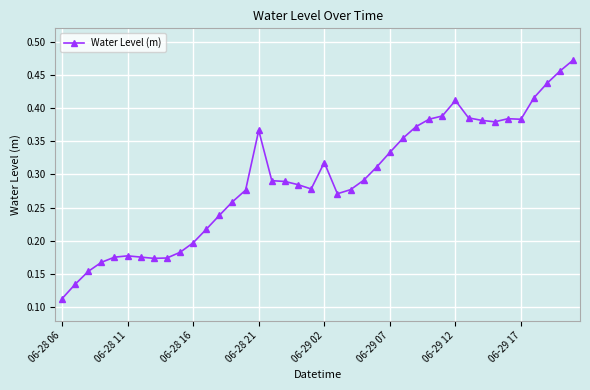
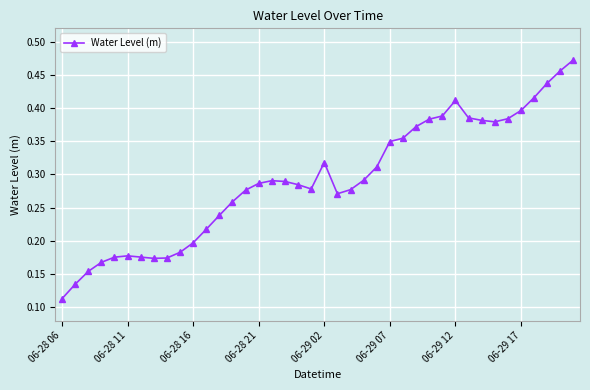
  {
    "06-28 06": 0.11,
    "06-28 11": 0.18,
    "06-28 16": 0.20,
-   "06-28 21": 0.37,
+   "06-28 21": 0.29,
    "06-29 02": 0.32,
-   "06-29 07": 0.33,
+   "06-29 07": 0.35,
    "06-29 12": 0.41,
-   "06-29 17": 0.38
+   "06-29 17": 0.40
  }
